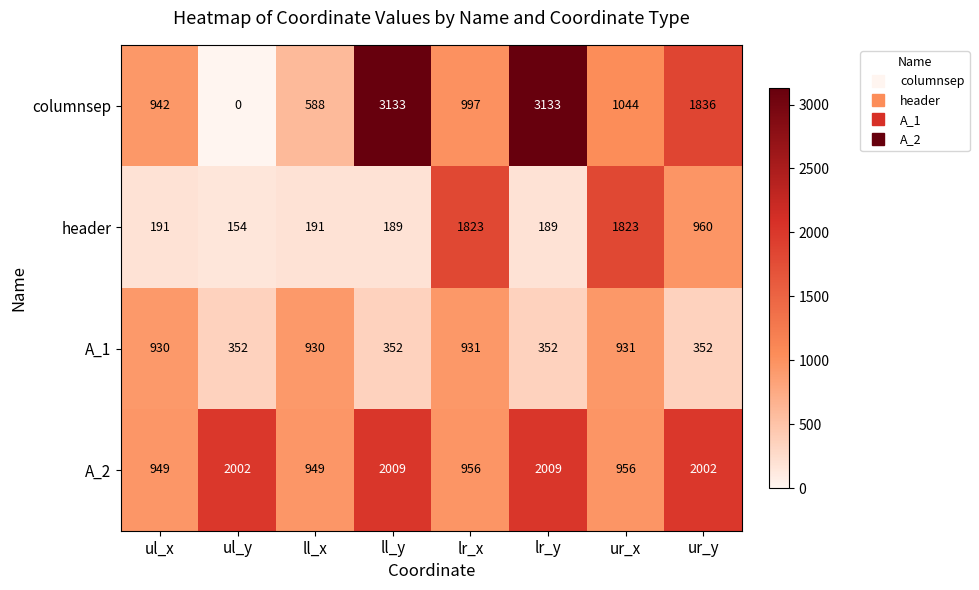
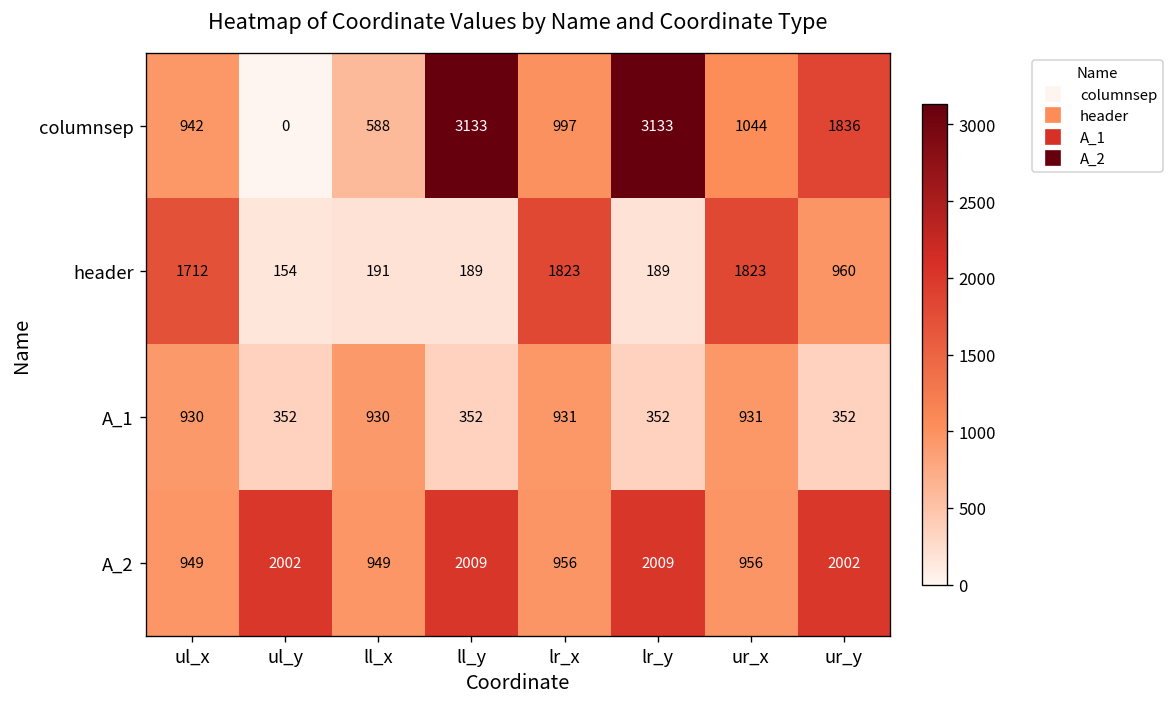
  {
    "columnsep": {
      "ul_x": 942,
      "ul_y": 0,
      "ll_x": 588,
      "ll_y": 3133,
      "lr_x": 997,
      "lr_y": 3133,
      "ur_x": 1044,
      "ur_y": 1836
    },
    "header": {
-     "ul_x": 191,
+     "ul_x": 1712,
      "ul_y": 154,
      "ll_x": 191,
      "ll_y": 189,
      "lr_x": 1823,
      "lr_y": 189,
      "ur_x": 1823,
      "ur_y": 960
    },
    "A_1": {
      "ul_x": 930,
      "ul_y": 352,
      "ll_x": 930,
      "ll_y": 352,
      "lr_x": 931,
      "lr_y": 352,
      "ur_x": 931,
      "ur_y": 352
    },
    "A_2": {
      "ul_x": 949,
      "ul_y": 2002,
      "ll_x": 949,
      "ll_y": 2009,
      "lr_x": 956,
      "lr_y": 2009,
      "ur_x": 956,
      "ur_y": 2002
    }
  }
